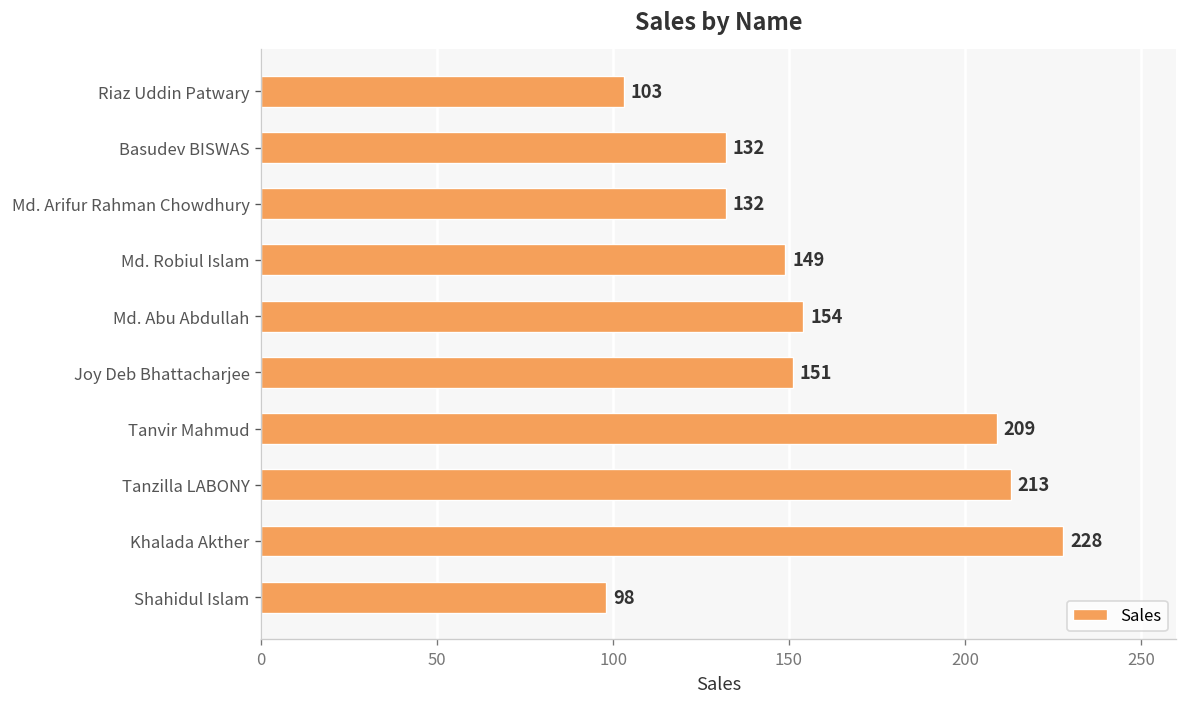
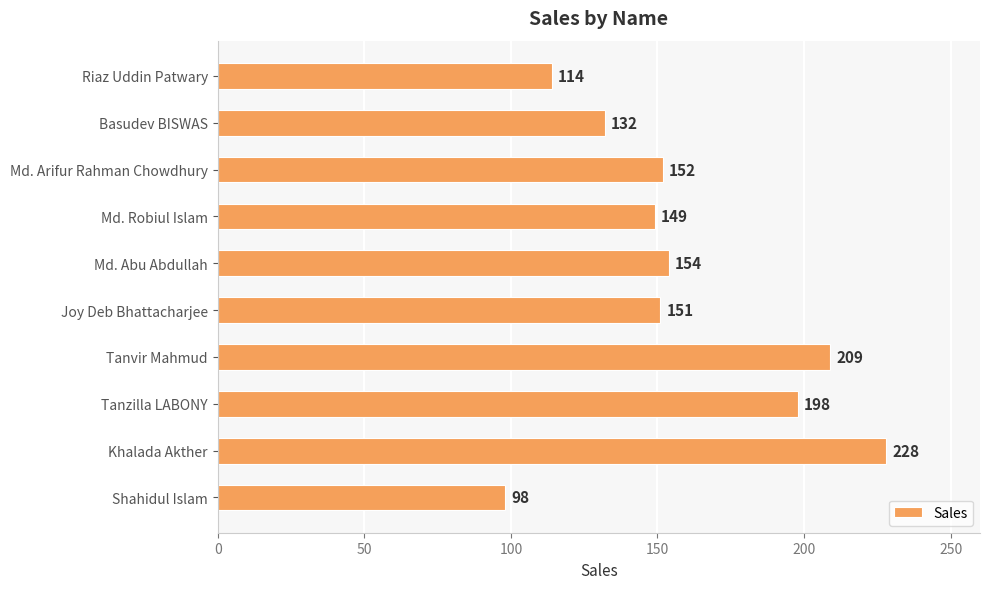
  {
-   "Riaz Uddin Patwary": 103,
+   "Riaz Uddin Patwary": 114,
    "Basudev BISWAS": 132,
-   "Md. Arifur Rahman Chowdhury": 132,
+   "Md. Arifur Rahman Chowdhury": 152,
    "Md. Robiul Islam": 149,
    "Md. Abu Abdullah": 154,
    "Joy Deb Bhattacharjee": 151,
    "Tanvir Mahmud": 209,
-   "Tanzilla LABONY": 213,
+   "Tanzilla LABONY": 198,
    "Khalada Akther": 228,
    "Shahidul Islam": 98
  }
